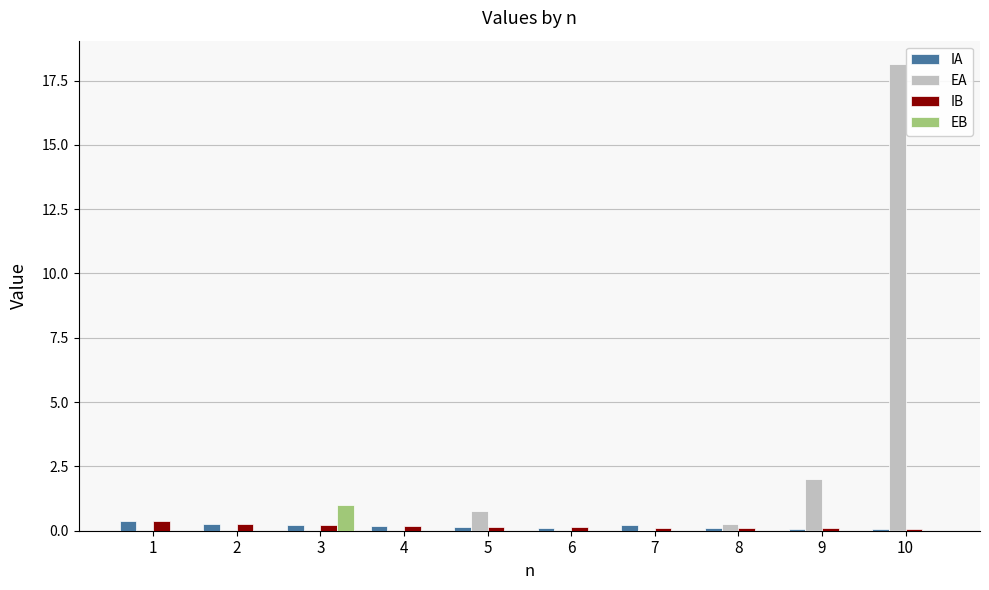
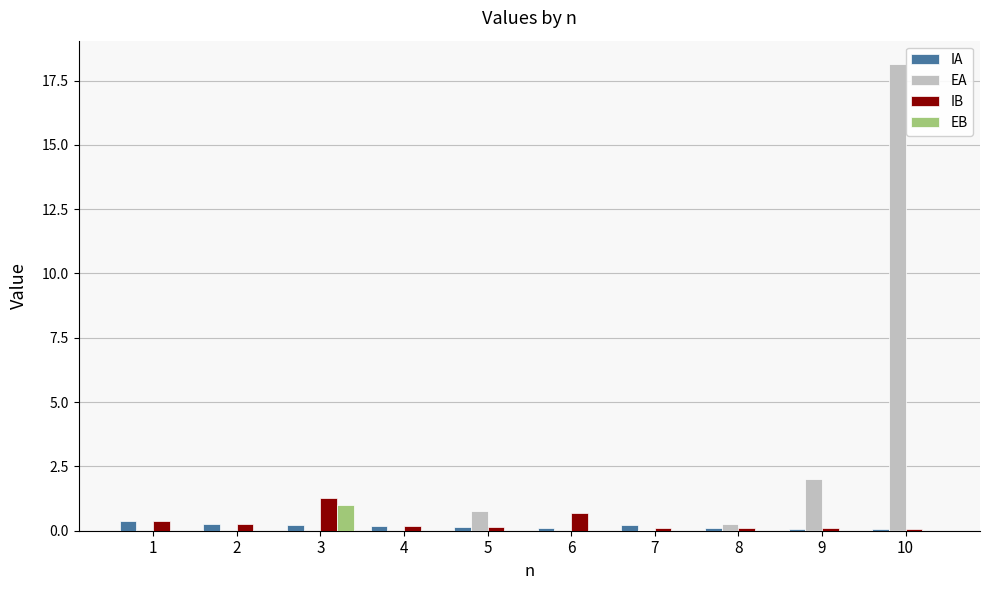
  {
    "IA": {
      "1": 0.4,
      "2": 0.3,
      "3": 0.2,
      "4": 0.2,
      "5": 0.1,
      "6": 0.1,
      "7": 0.2
    },
    "EA": {
      "5": 0.8,
      "8": 0.3,
      "9": 2.0,
      "10": 18.1
    },
    "IB": {
      "1": 0.4,
      "2": 0.3,
-     "3": 0.2,
+     "3": 1.3,
      "4": 0.2,
      "5": 0.1,
-     "6": 0.1,
+     "6": 0.7,
      "7": 0.1,
      "8": 0.1
    },
    "EB": {
      "3": 1.0
    }
  }
